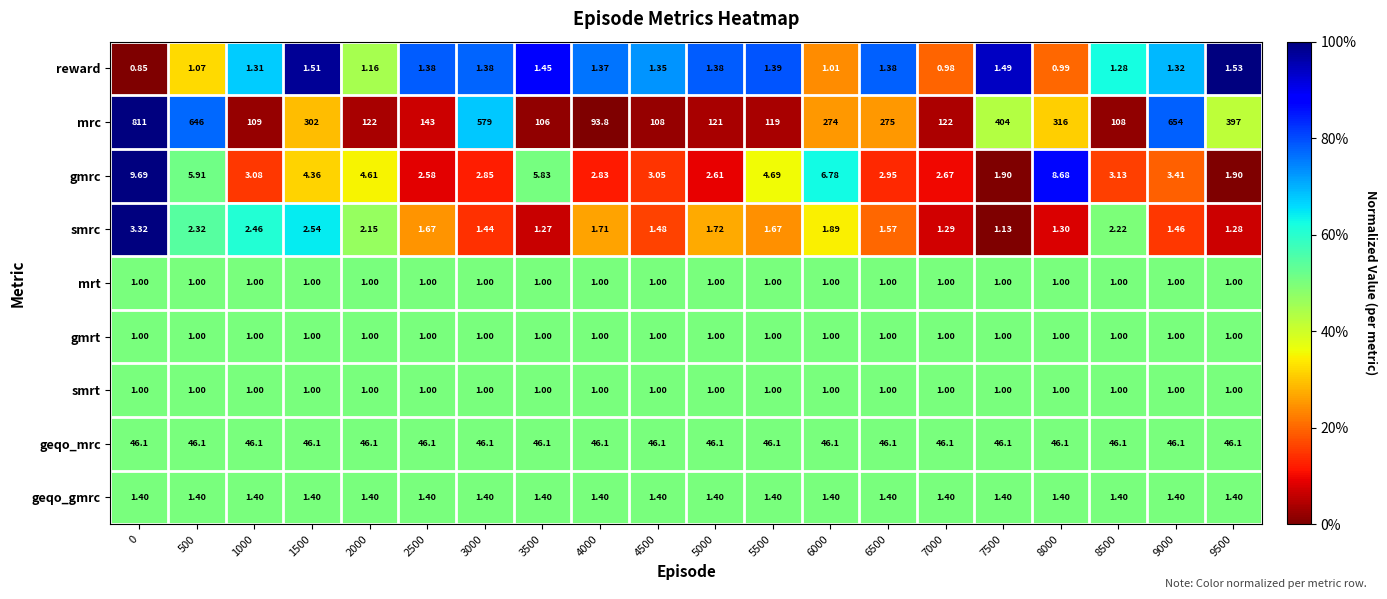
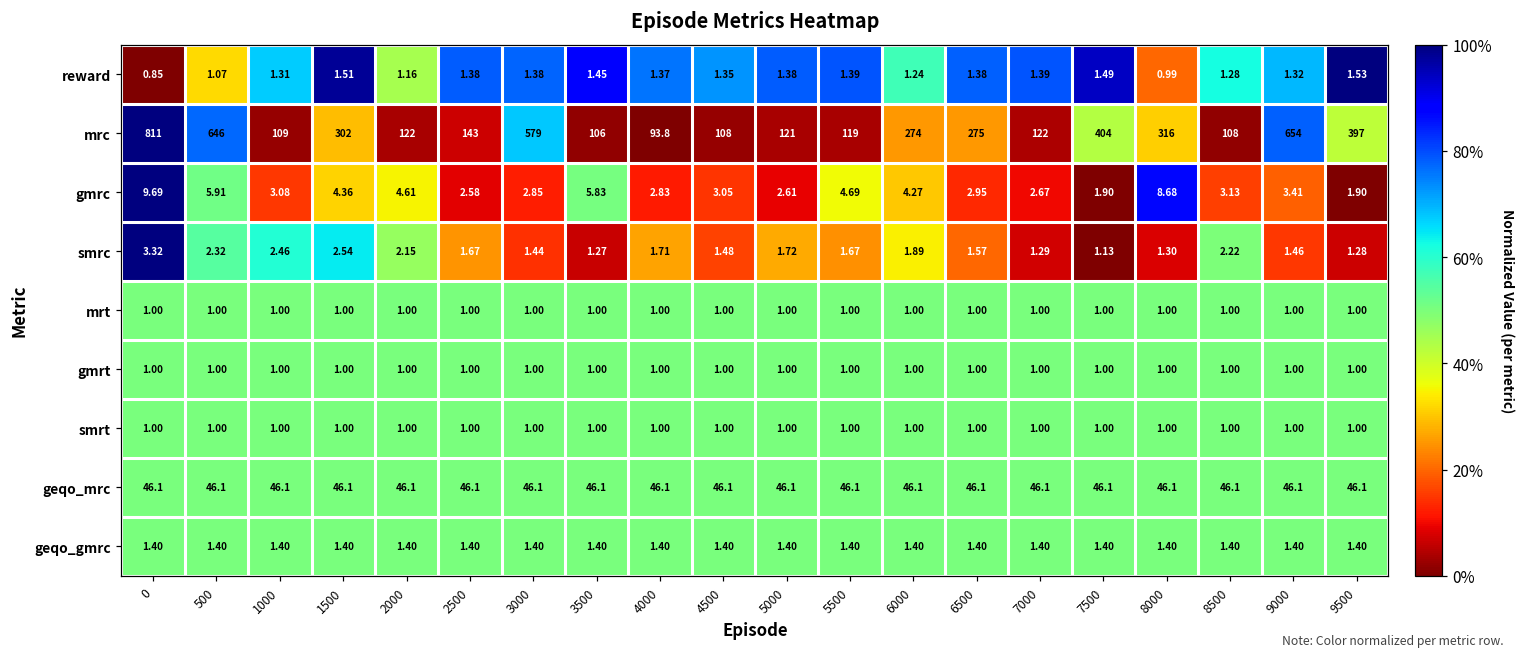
  {
    "reward": {
      "0": 0.85,
      "500": 1.07,
      "1000": 1.31,
      "1500": 1.51,
      "2000": 1.16,
      "2500": 1.38,
      "3000": 1.38,
      "3500": 1.45,
      "4000": 1.37,
      "4500": 1.35,
      "5000": 1.38,
      "5500": 1.39,
-     "6000": 1.01,
+     "6000": 1.24,
      "6500": 1.38,
-     "7000": 0.98,
+     "7000": 1.39,
      "7500": 1.49,
      "8000": 0.99,
      "8500": 1.28,
      "9000": 1.32,
      "9500": 1.53
    },
    "mrc": {
      "0": 811,
      "500": 646,
      "1000": 109,
      "1500": 302,
      "2000": 122,
      "2500": 143,
      "3000": 579,
      "3500": 106,
      "4000": 93.8,
      "4500": 108,
      "5000": 121,
      "5500": 119,
      "6000": 274,
      "6500": 275,
      "7000": 122,
      "7500": 404,
      "8000": 316,
      "8500": 108,
      "9000": 654,
      "9500": 397
    },
    "gmrc": {
      "0": 9.69,
      "500": 5.91,
      "1000": 3.08,
      "1500": 4.36,
      "2000": 4.61,
      "2500": 2.58,
      "3000": 2.85,
      "3500": 5.83,
      "4000": 2.83,
      "4500": 3.05,
      "5000": 2.61,
      "5500": 4.69,
-     "6000": 6.78,
+     "6000": 4.27,
      "6500": 2.95,
      "7000": 2.67,
      "7500": 1.90,
      "8000": 8.68,
      "8500": 3.13,
      "9000": 3.41,
      "9500": 1.90
    },
    "smrc": {
      "0": 3.32,
      "500": 2.32,
      "1000": 2.46,
      "1500": 2.54,
      "2000": 2.15,
      "2500": 1.67,
      "3000": 1.44,
      "3500": 1.27,
      "4000": 1.71,
      "4500": 1.48,
      "5000": 1.72,
      "5500": 1.67,
      "6000": 1.89,
      "6500": 1.57,
      "7000": 1.29,
      "7500": 1.13,
      "8000": 1.30,
      "8500": 2.22,
      "9000": 1.46,
      "9500": 1.28
    },
    "mrt": {
      "0": 1.00,
      "500": 1.00,
      "1000": 1.00,
      "1500": 1.00,
      "2000": 1.00,
      "2500": 1.00,
      "3000": 1.00,
      "3500": 1.00,
      "4000": 1.00,
      "4500": 1.00,
      "5000": 1.00,
      "5500": 1.00,
      "6000": 1.00,
      "6500": 1.00,
      "7000": 1.00,
      "7500": 1.00,
      "8000": 1.00,
      "8500": 1.00,
      "9000": 1.00,
      "9500": 1.00
    },
    "gmrt": {
      "0": 1.00,
      "500": 1.00,
      "1000": 1.00,
      "1500": 1.00,
      "2000": 1.00,
      "2500": 1.00,
      "3000": 1.00,
      "3500": 1.00,
      "4000": 1.00,
      "4500": 1.00,
      "5000": 1.00,
      "5500": 1.00,
      "6000": 1.00,
      "6500": 1.00,
      "7000": 1.00,
      "7500": 1.00,
      "8000": 1.00,
      "8500": 1.00,
      "9000": 1.00,
      "9500": 1.00
    },
    "smrt": {
      "0": 1.00,
      "500": 1.00,
      "1000": 1.00,
      "1500": 1.00,
      "2000": 1.00,
      "2500": 1.00,
      "3000": 1.00,
      "3500": 1.00,
      "4000": 1.00,
      "4500": 1.00,
      "5000": 1.00,
      "5500": 1.00,
      "6000": 1.00,
      "6500": 1.00,
      "7000": 1.00,
      "7500": 1.00,
      "8000": 1.00,
      "8500": 1.00,
      "9000": 1.00,
      "9500": 1.00
    },
    "geqo_mrc": {
      "0": 46.1,
      "500": 46.1,
      "1000": 46.1,
      "1500": 46.1,
      "2000": 46.1,
      "2500": 46.1,
      "3000": 46.1,
      "3500": 46.1,
      "4000": 46.1,
      "4500": 46.1,
      "5000": 46.1,
      "5500": 46.1,
      "6000": 46.1,
      "6500": 46.1,
      "7000": 46.1,
      "7500": 46.1,
      "8000": 46.1,
      "8500": 46.1,
      "9000": 46.1,
      "9500": 46.1
    },
    "geqo_gmrc": {
      "0": 1.40,
      "500": 1.40,
      "1000": 1.40,
      "1500": 1.40,
      "2000": 1.40,
      "2500": 1.40,
      "3000": 1.40,
      "3500": 1.40,
      "4000": 1.40,
      "4500": 1.40,
      "5000": 1.40,
      "5500": 1.40,
      "6000": 1.40,
      "6500": 1.40,
      "7000": 1.40,
      "7500": 1.40,
      "8000": 1.40,
      "8500": 1.40,
      "9000": 1.40,
      "9500": 1.40
    }
  }
